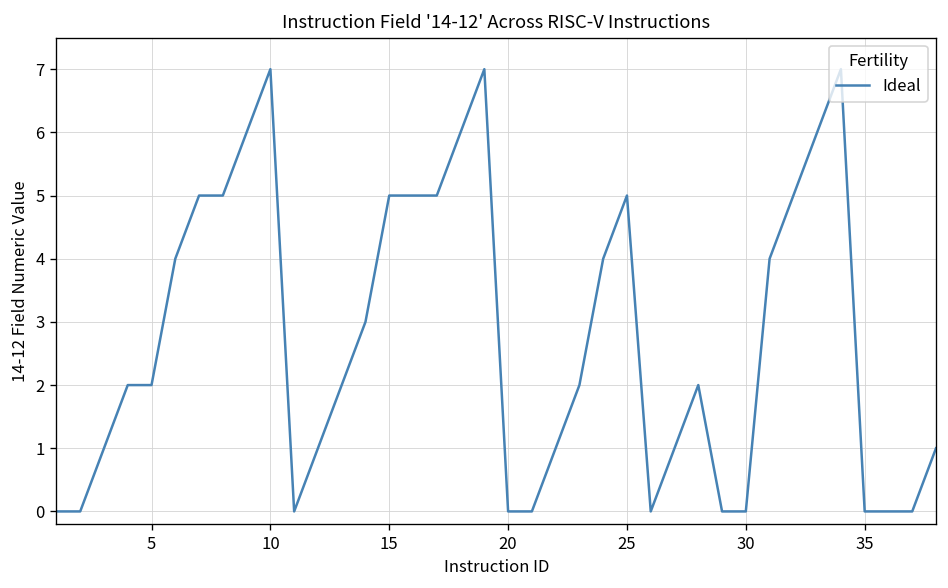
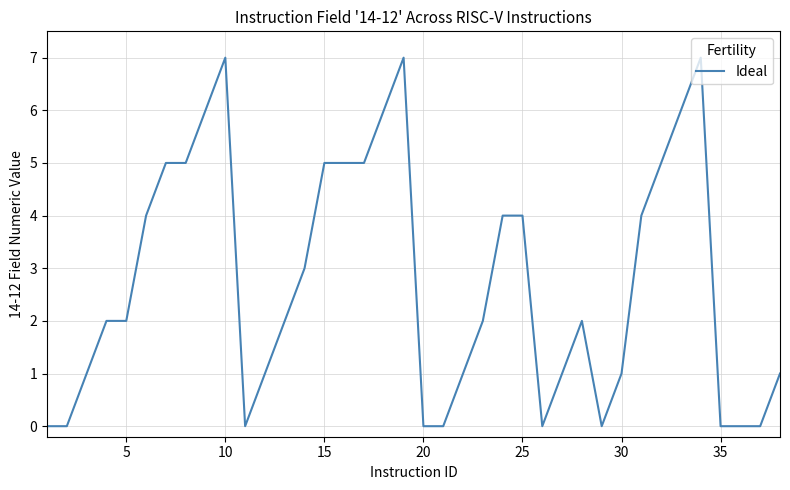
  {
    "5": 2,
    "10": 7,
    "15": 5,
    "20": 0,
-   "25": 5,
-   "30": 0,
+   "25": 4,
+   "30": 1,
    "35": 0
  }
